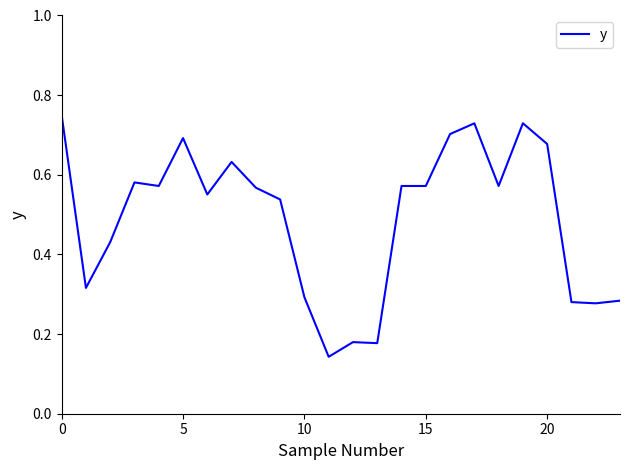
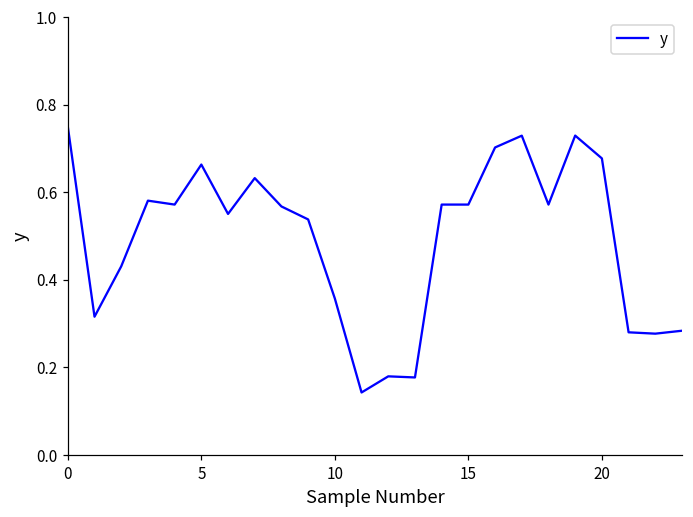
  {
    "0": 0.75,
-   "5": 0.69,
-   "10": 0.29,
+   "5": 0.66,
+   "10": 0.36,
    "15": 0.57,
    "20": 0.68
  }
